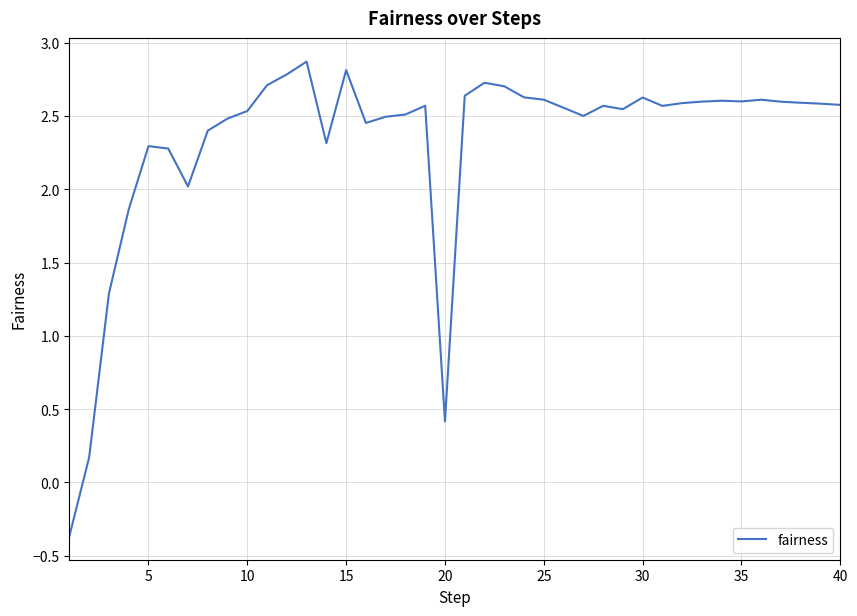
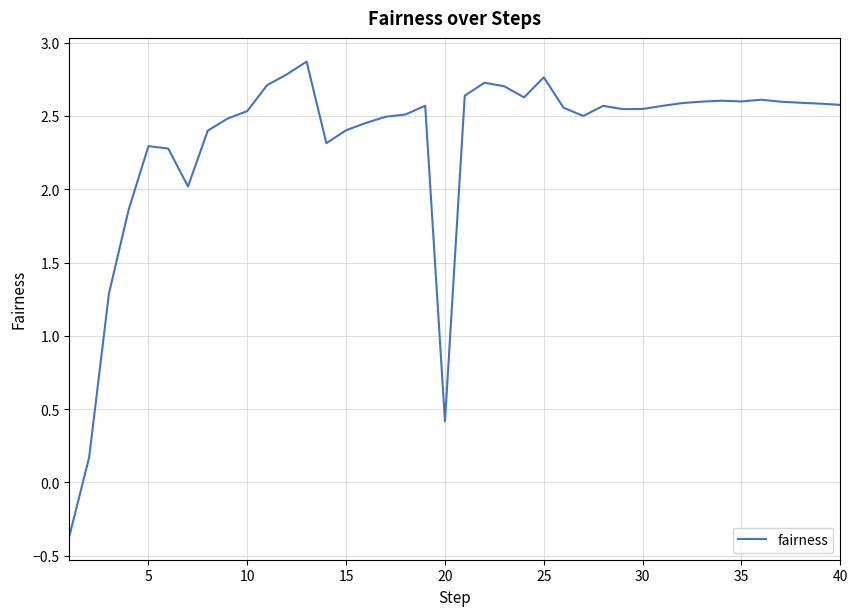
  {
    "5": 2.29,
    "10": 2.53,
-   "15": 2.81,
+   "15": 2.40,
    "20": 0.42,
-   "25": 2.61,
-   "30": 2.63,
+   "25": 2.76,
+   "30": 2.55,
    "35": 2.60,
    "40": 2.58
  }
